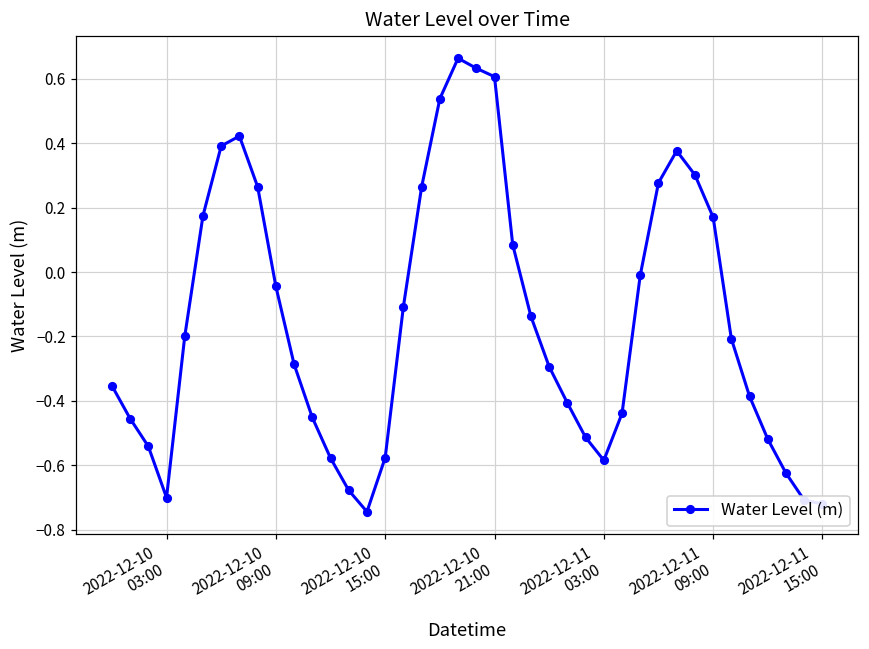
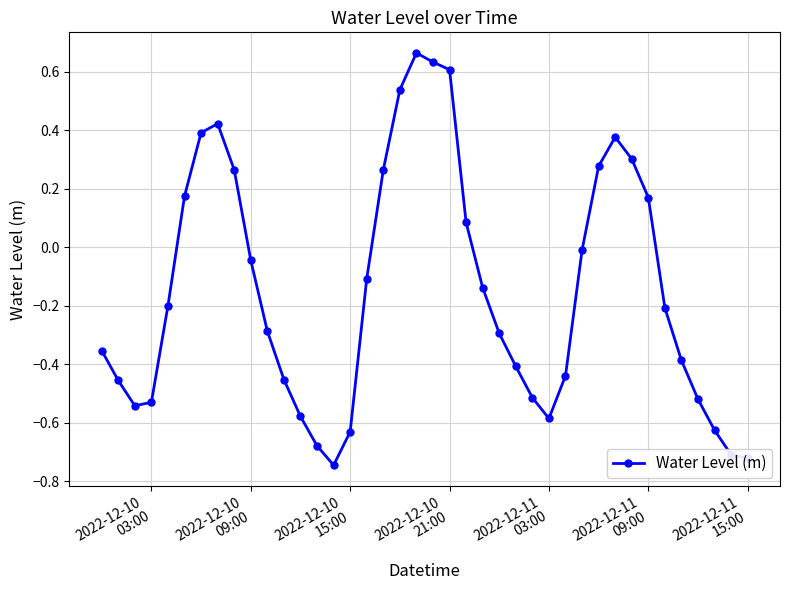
  {
-   "2022-12-10 03:00": -0.70,
+   "2022-12-10 03:00": -0.53,
    "2022-12-10 09:00": -0.04,
-   "2022-12-10 15:00": -0.58,
+   "2022-12-10 15:00": -0.63,
    "2022-12-10 21:00": 0.61,
    "2022-12-11 03:00": -0.58,
    "2022-12-11 09:00": 0.17
  }
